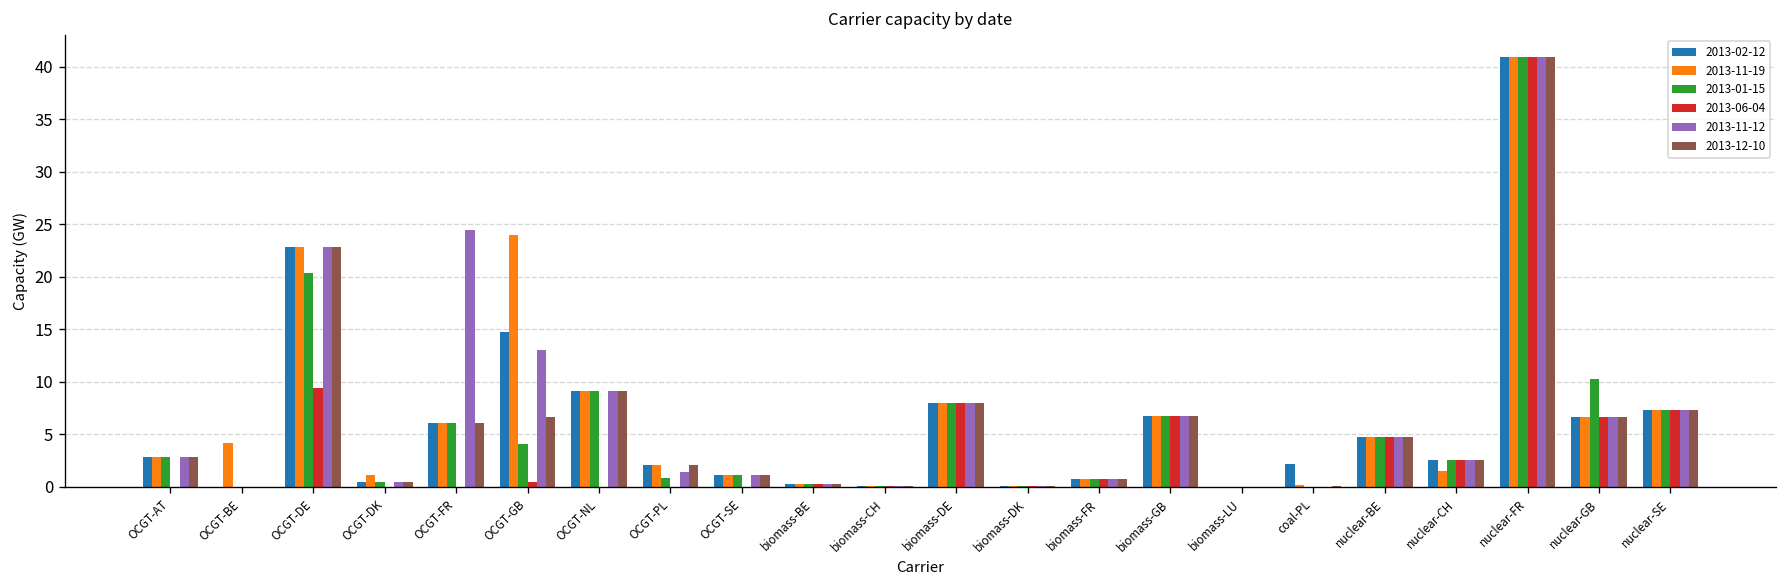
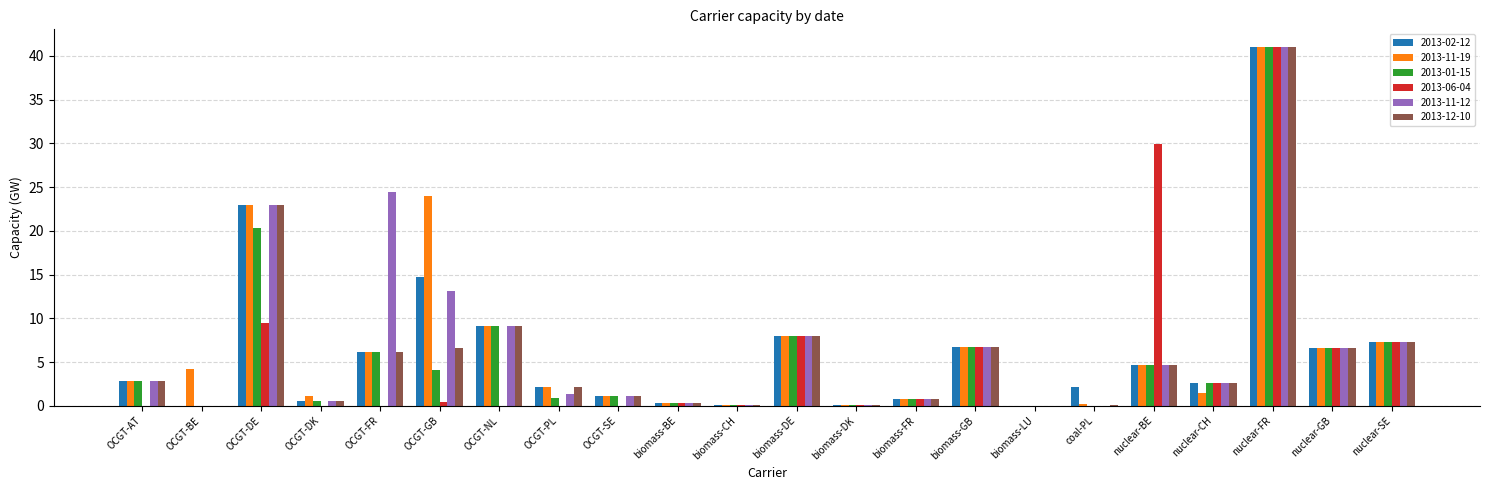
  {
    "2013-02-12": {
      "OCGT-AT": 3,
      "OCGT-BE": 0,
      "OCGT-DE": 23,
      "OCGT-DK": 1,
      "OCGT-FR": 6,
      "OCGT-GB": 15,
      "OCGT-NL": 9,
      "OCGT-PL": 2,
      "OCGT-SE": 1,
      "biomass-DE": 8,
      "biomass-FR": 1,
      "biomass-GB": 7,
      "coal-PL": 2,
      "nuclear-BE": 5,
      "nuclear-CH": 3,
      "nuclear-FR": 41,
      "nuclear-GB": 7,
      "nuclear-SE": 7
    },
    "2013-11-19": {
      "OCGT-AT": 3,
      "OCGT-BE": 4,
      "OCGT-DE": 23,
      "OCGT-DK": 1,
      "OCGT-FR": 6,
      "OCGT-GB": 24,
      "OCGT-NL": 9,
      "OCGT-PL": 2,
      "OCGT-SE": 1,
      "biomass-DE": 8,
      "biomass-FR": 1,
      "biomass-GB": 7,
      "nuclear-BE": 5,
      "nuclear-CH": 2,
      "nuclear-FR": 41,
      "nuclear-GB": 7,
      "nuclear-SE": 7
    },
    "2013-01-15": {
      "OCGT-AT": 3,
      "OCGT-BE": 0,
      "OCGT-DE": 20,
      "OCGT-DK": 1,
      "OCGT-FR": 6,
      "OCGT-GB": 4,
      "OCGT-NL": 9,
      "OCGT-PL": 1,
      "OCGT-SE": 1,
      "biomass-DE": 8,
      "biomass-FR": 1,
      "biomass-GB": 7,
      "coal-PL": 0,
      "nuclear-BE": 5,
      "nuclear-CH": 3,
      "nuclear-FR": 41,
-     "nuclear-GB": 10,
+     "nuclear-GB": 7,
      "nuclear-SE": 7
    },
    "2013-06-04": {
      "OCGT-AT": 0,
      "OCGT-BE": 0,
      "OCGT-DE": 9,
      "OCGT-DK": 0,
      "OCGT-FR": 0,
      "OCGT-GB": 0,
      "OCGT-NL": 0,
      "OCGT-PL": 0,
      "OCGT-SE": 0,
      "biomass-DE": 8,
      "biomass-FR": 1,
      "biomass-GB": 7,
      "coal-PL": 0,
-     "nuclear-BE": 5,
+     "nuclear-BE": 30,
      "nuclear-CH": 3,
      "nuclear-FR": 41,
      "nuclear-GB": 7,
      "nuclear-SE": 7
    },
    "2013-11-12": {
      "OCGT-AT": 3,
      "OCGT-BE": 0,
      "OCGT-DE": 23,
      "OCGT-DK": 1,
      "OCGT-FR": 24,
      "OCGT-GB": 13,
      "OCGT-NL": 9,
      "OCGT-PL": 1,
      "OCGT-SE": 1,
      "biomass-DE": 8,
      "biomass-FR": 1,
      "biomass-GB": 7,
      "coal-PL": 0,
      "nuclear-BE": 5,
      "nuclear-CH": 3,
      "nuclear-FR": 41,
      "nuclear-GB": 7,
      "nuclear-SE": 7
    },
    "2013-12-10": {
      "OCGT-AT": 3,
      "OCGT-BE": 0,
      "OCGT-DE": 23,
      "OCGT-DK": 1,
      "OCGT-FR": 6,
      "OCGT-GB": 7,
      "OCGT-NL": 9,
      "OCGT-PL": 2,
      "OCGT-SE": 1,
      "biomass-DE": 8,
      "biomass-FR": 1,
      "biomass-GB": 7,
      "nuclear-BE": 5,
      "nuclear-CH": 3,
      "nuclear-FR": 41,
      "nuclear-GB": 7,
      "nuclear-SE": 7
    }
  }
